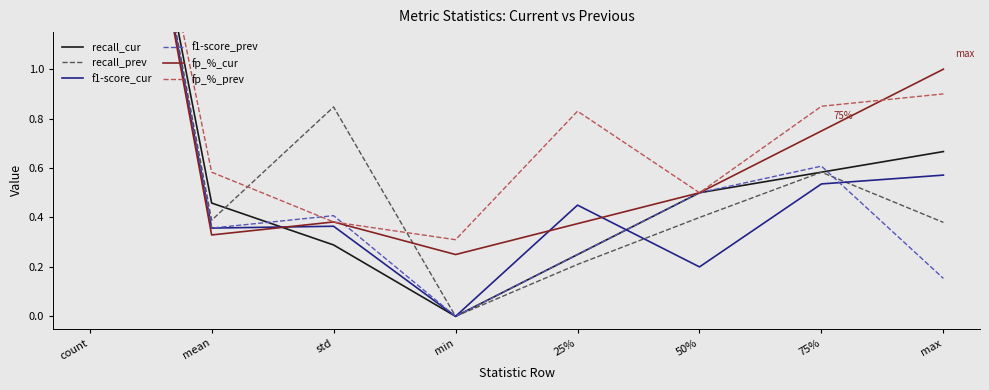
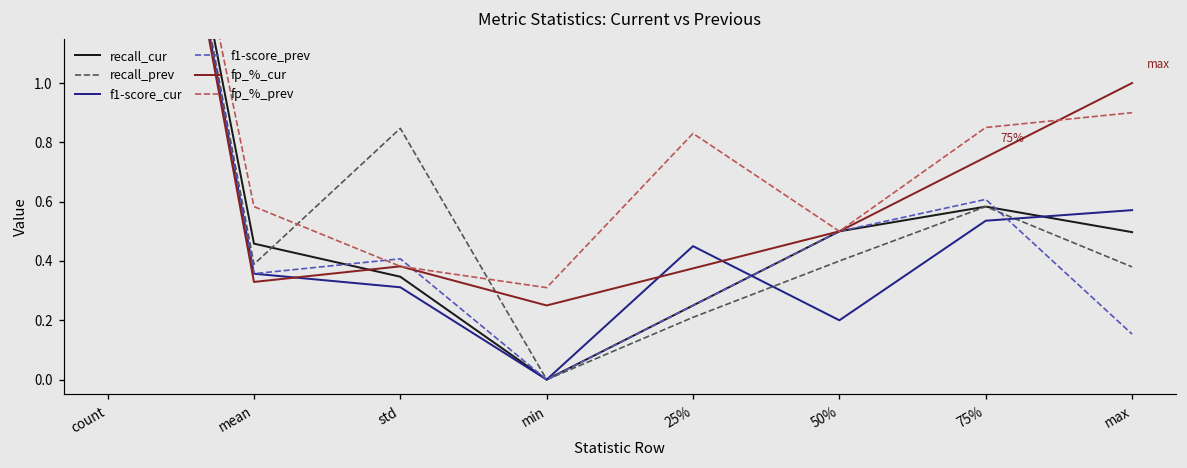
  {
    "recall_cur": {
      "mean": "0.46",
-     "std": "0.29",
-     "max": "0.67"
+     "std": "0.35",
+     "max": "0.50"
    },
    "recall_prev": {
      "mean": "0.39",
      "std": "0.85",
      "25%": "0.21",
      "50%": "0.40",
      "max": "0.38"
    },
    "f1-score_cur": {
-     "std": "0.36",
+     "std": "0.31",
      "25%": "0.45",
      "50%": "0.20",
      "75%": "0.54",
      "max": "0.57"
    },
    "f1-score_prev": {
      "std": "0.41",
      "75%": "0.61",
      "max": "0.15"
    },
    "fp_%_cur": {
      "75%": "75%"
    },
    "fp_%_prev": {
      "mean": "0.58",
      "min": "0.31",
      "25%": "0.83",
      "max": "0.90"
    }
  }
